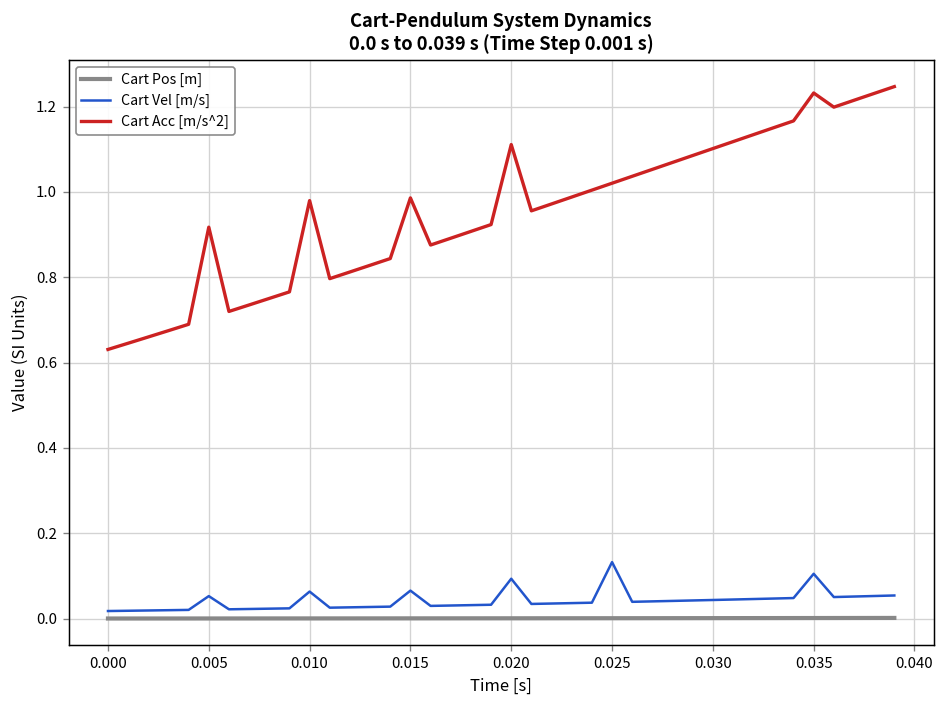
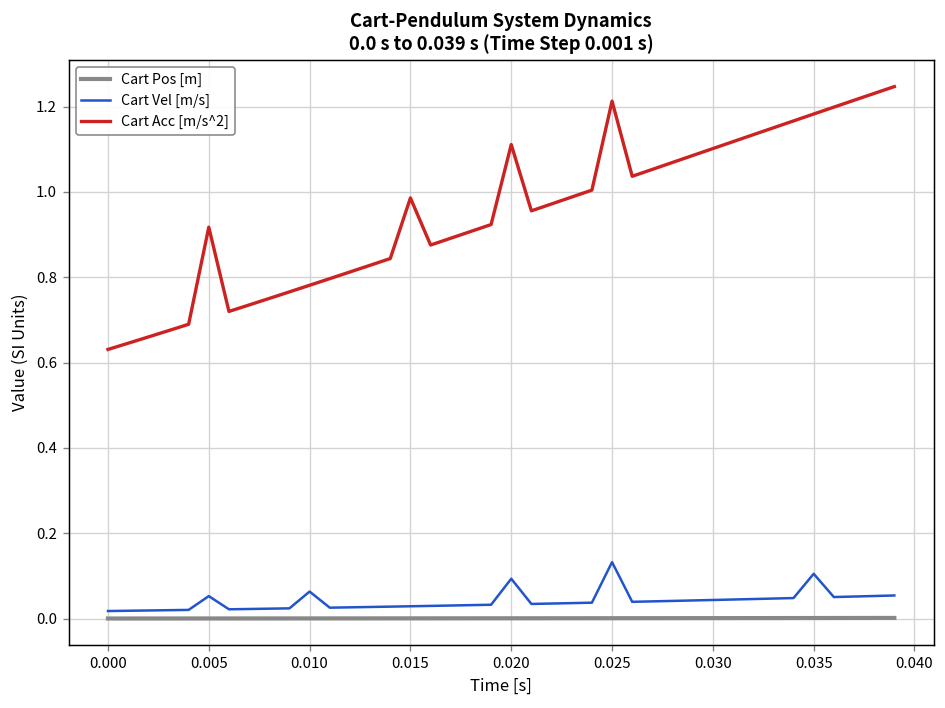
  {
    "Cart Pos [m]": {
      "0.000": 0.00,
      "0.005": 0.00,
      "0.010": 0.00,
      "0.015": 0.00,
      "0.020": 0.00,
      "0.025": 0.00,
      "0.030": 0.00,
      "0.035": 0.00
    },
    "Cart Vel [m/s]": {
      "0.000": 0.02,
      "0.005": 0.05,
      "0.010": 0.06,
-     "0.015": 0.07,
+     "0.015": 0.03,
      "0.020": 0.09,
      "0.025": 0.13,
      "0.030": 0.04,
      "0.035": 0.11
    },
    "Cart Acc [m/s^2]": {
      "0.000": 0.63,
      "0.005": 0.92,
-     "0.010": 0.98,
+     "0.010": 0.78,
      "0.015": 0.99,
      "0.020": 1.11,
-     "0.025": 1.02,
+     "0.025": 1.21,
      "0.030": 1.10,
-     "0.035": 1.23
+     "0.035": 1.18
    }
  }
